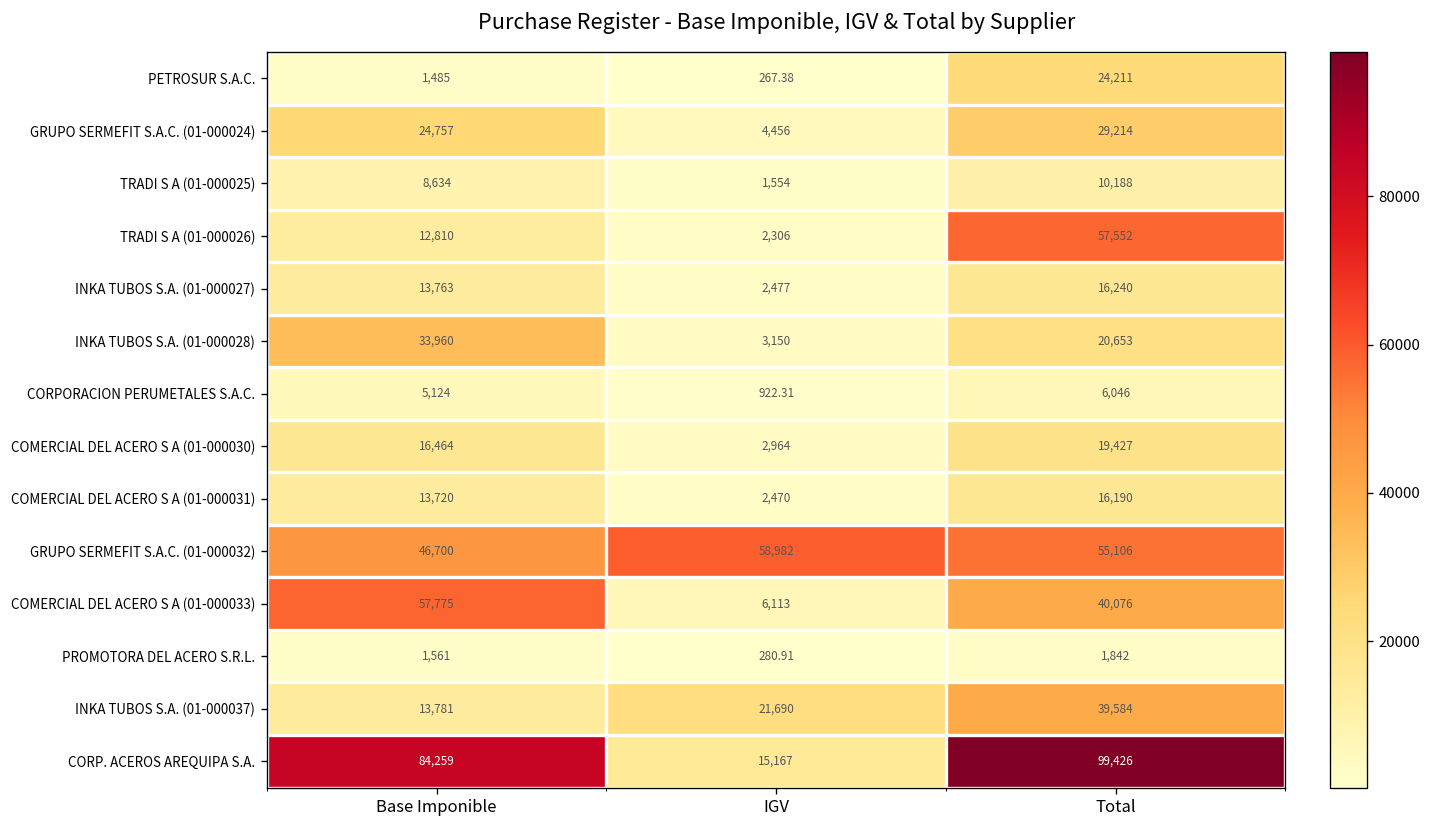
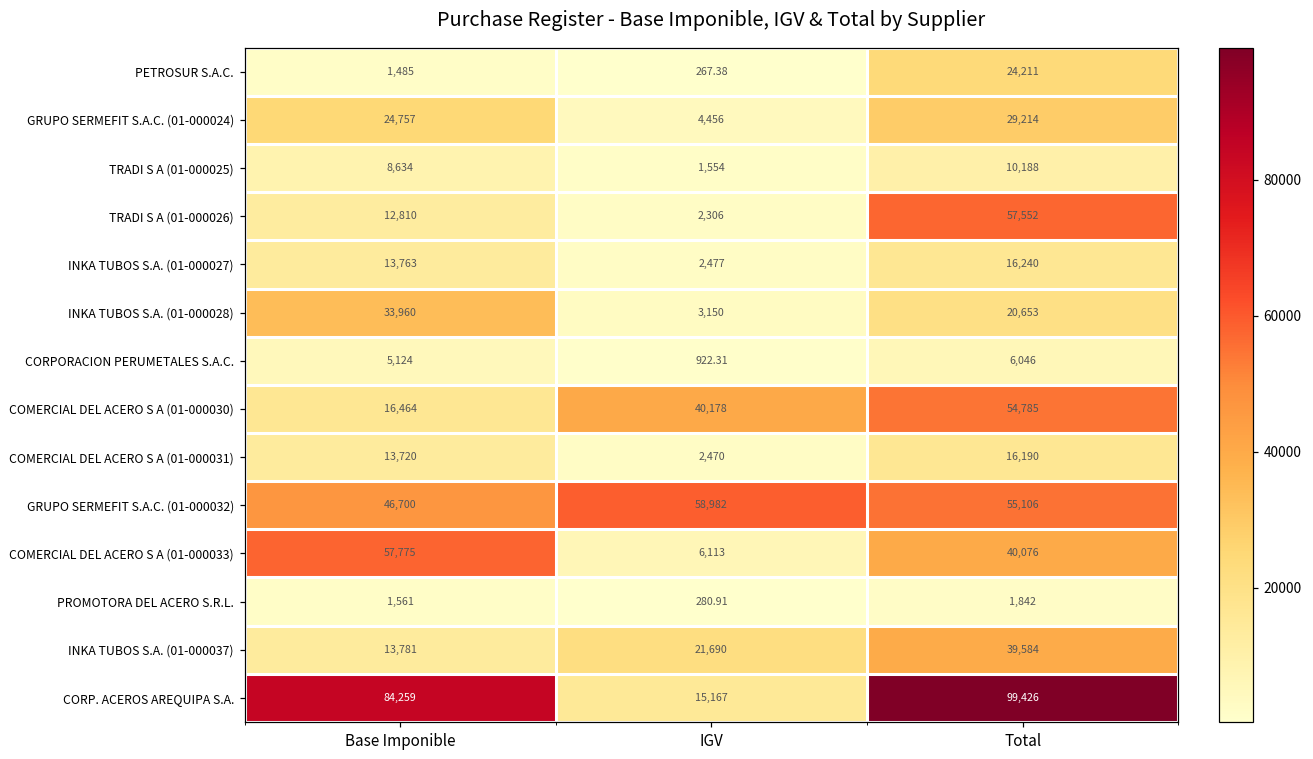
  {
    "PETROSUR S.A.C.": {
      "Base Imponible": "1,485",
      "IGV": "267.38",
      "Total": "24,211"
    },
    "GRUPO SERMEFIT S.A.C. (01-000024)": {
      "Base Imponible": "24,757",
      "IGV": "4,456",
      "Total": "29,214"
    },
    "TRADI S A (01-000025)": {
      "Base Imponible": "8,634",
      "IGV": "1,554",
      "Total": "10,188"
    },
    "TRADI S A (01-000026)": {
      "Base Imponible": "12,810",
      "IGV": "2,306",
      "Total": "57,552"
    },
    "INKA TUBOS S.A. (01-000027)": {
      "Base Imponible": "13,763",
      "IGV": "2,477",
      "Total": "16,240"
    },
    "INKA TUBOS S.A. (01-000028)": {
      "Base Imponible": "33,960",
      "IGV": "3,150",
      "Total": "20,653"
    },
    "CORPORACION PERUMETALES S.A.C.": {
      "Base Imponible": "5,124",
      "IGV": "922.31",
      "Total": "6,046"
    },
    "COMERCIAL DEL ACERO S A (01-000030)": {
      "Base Imponible": "16,464",
-     "IGV": "2,964",
-     "Total": "19,427"
+     "IGV": "40,178",
+     "Total": "54,785"
    },
    "COMERCIAL DEL ACERO S A (01-000031)": {
      "Base Imponible": "13,720",
      "IGV": "2,470",
      "Total": "16,190"
    },
    "GRUPO SERMEFIT S.A.C. (01-000032)": {
      "Base Imponible": "46,700",
      "IGV": "58,982",
      "Total": "55,106"
    },
    "COMERCIAL DEL ACERO S A (01-000033)": {
      "Base Imponible": "57,775",
      "IGV": "6,113",
      "Total": "40,076"
    },
    "PROMOTORA DEL ACERO S.R.L.": {
      "Base Imponible": "1,561",
      "IGV": "280.91",
      "Total": "1,842"
    },
    "INKA TUBOS S.A. (01-000037)": {
      "Base Imponible": "13,781",
      "IGV": "21,690",
      "Total": "39,584"
    },
    "CORP. ACEROS AREQUIPA S.A.": {
      "Base Imponible": "84,259",
      "IGV": "15,167",
      "Total": "99,426"
    }
  }
